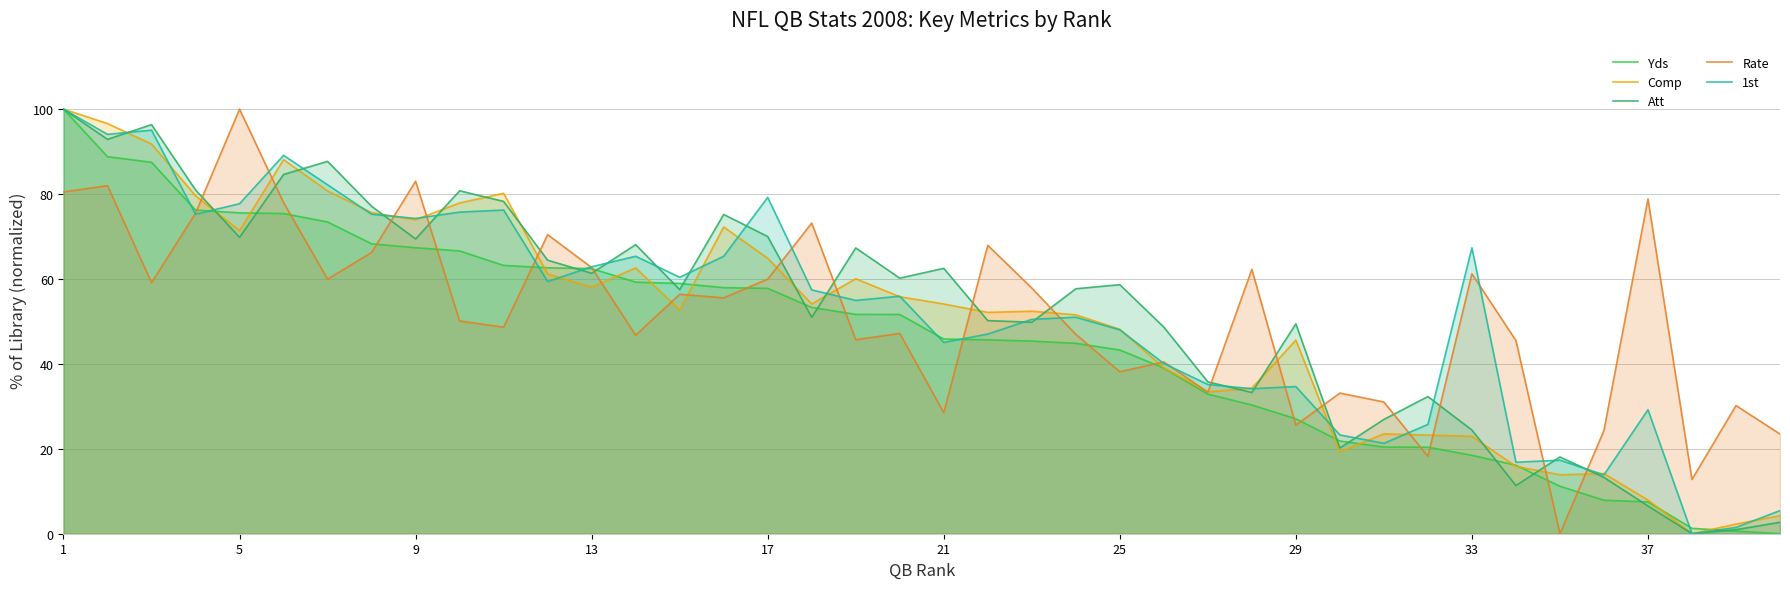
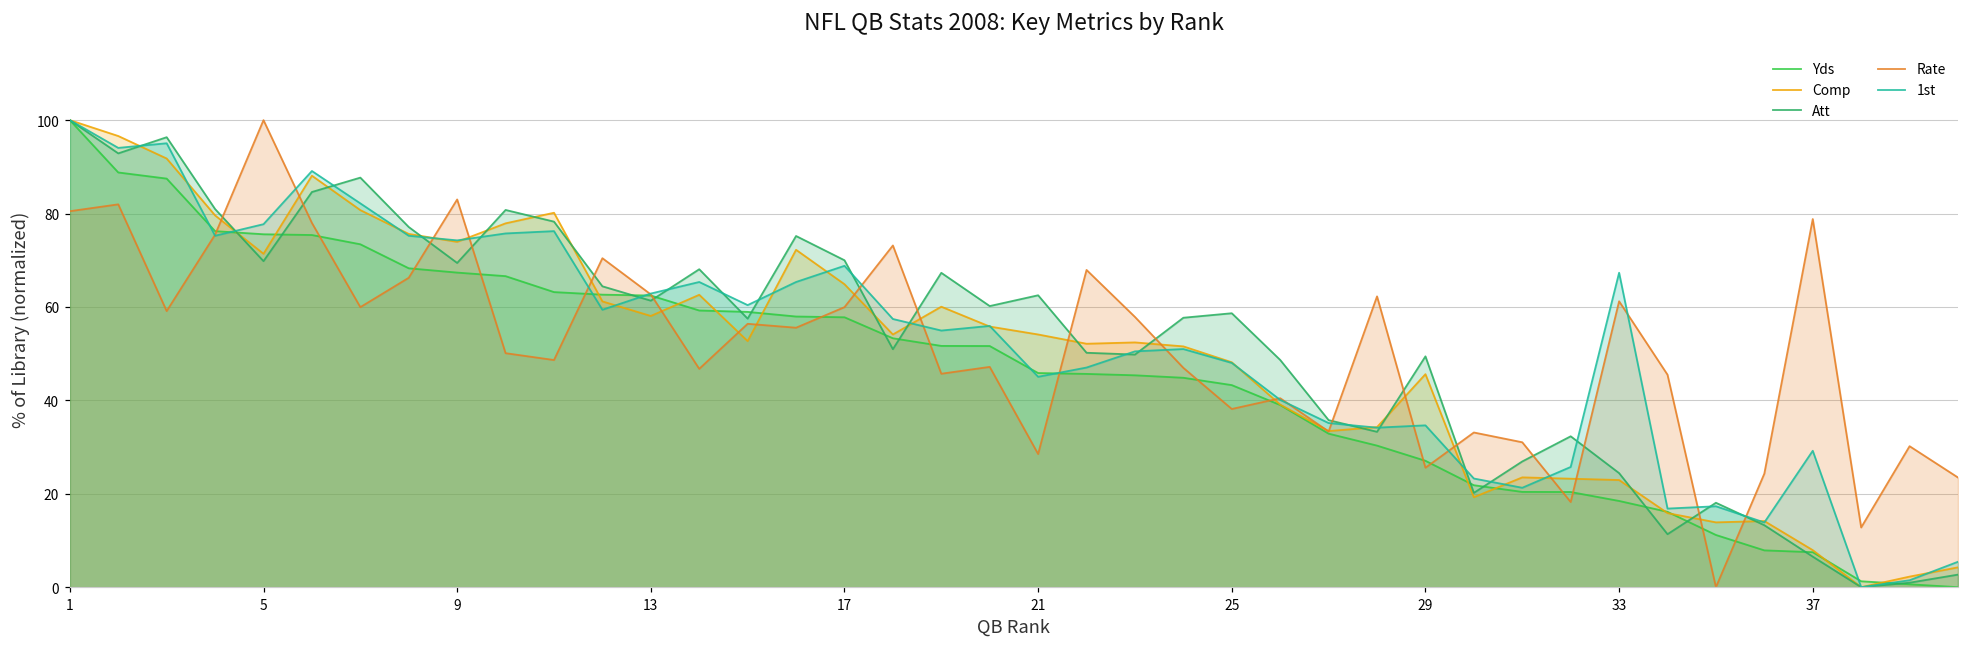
  {
    "1st": {
      "5": 78,
-     "17": 79,
+     "17": 69,
      "21": 45,
      "29": 35,
      "33": 67,
      "37": 29
    }
  }
